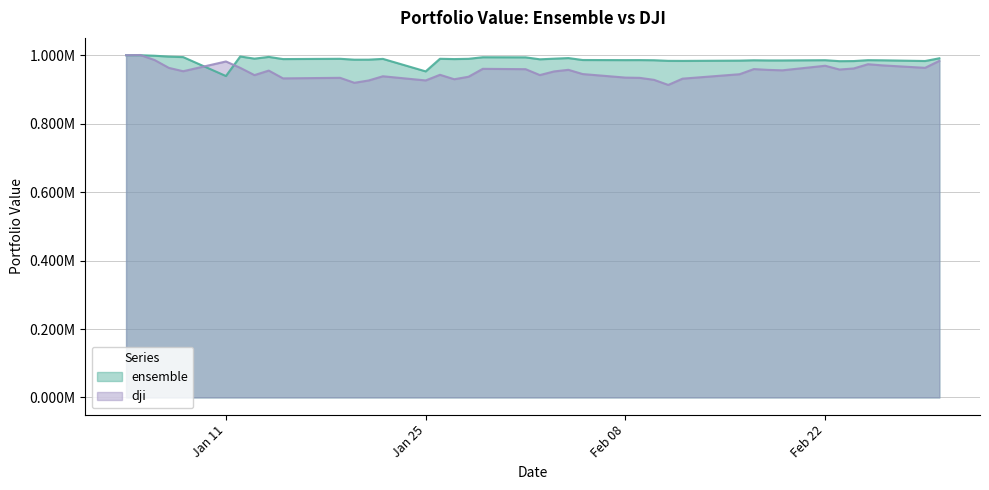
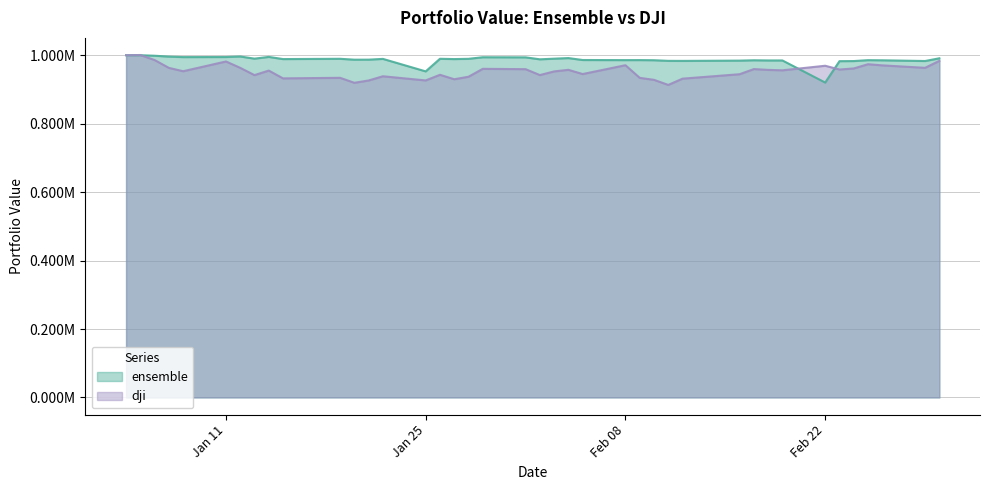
  {
    "ensemble": {
-     "Jan 11": 940000,
+     "Jan 11": 990000,
      "Jan 25": 950000,
      "Feb 08": 990000,
-     "Feb 22": 990000
+     "Feb 22": 920000
    },
    "dji": {
      "Jan 11": 980000,
      "Jan 25": 930000,
-     "Feb 08": 930000,
+     "Feb 08": 970000,
      "Feb 22": 970000
    }
  }
